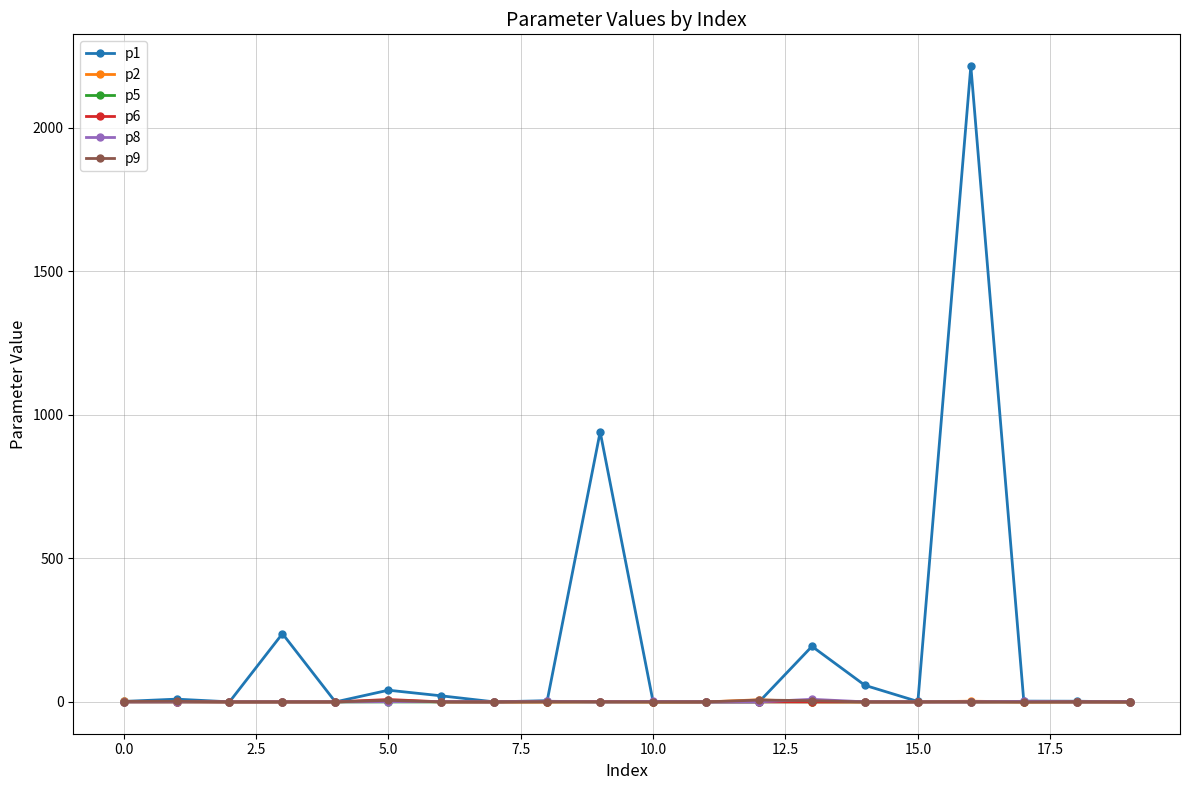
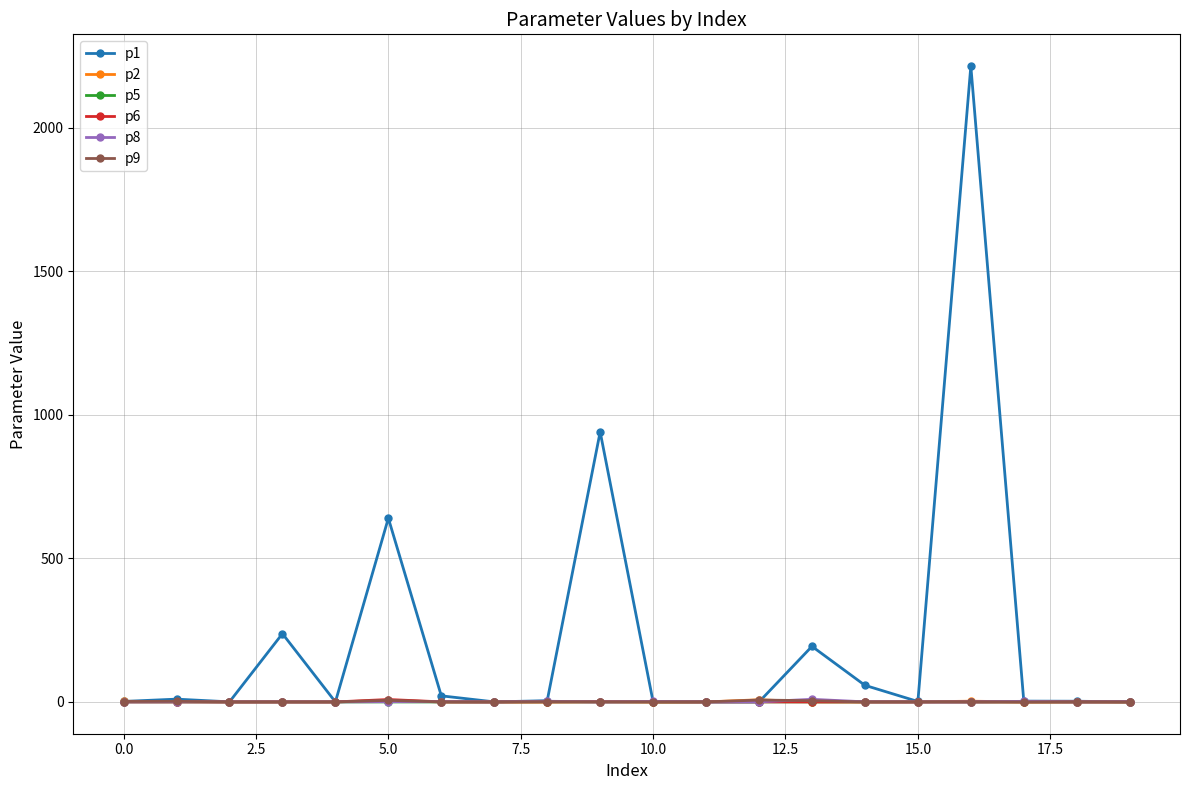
  {
    "p1": {
-     "5.0": 40
+     "5.0": 640
    }
  }
